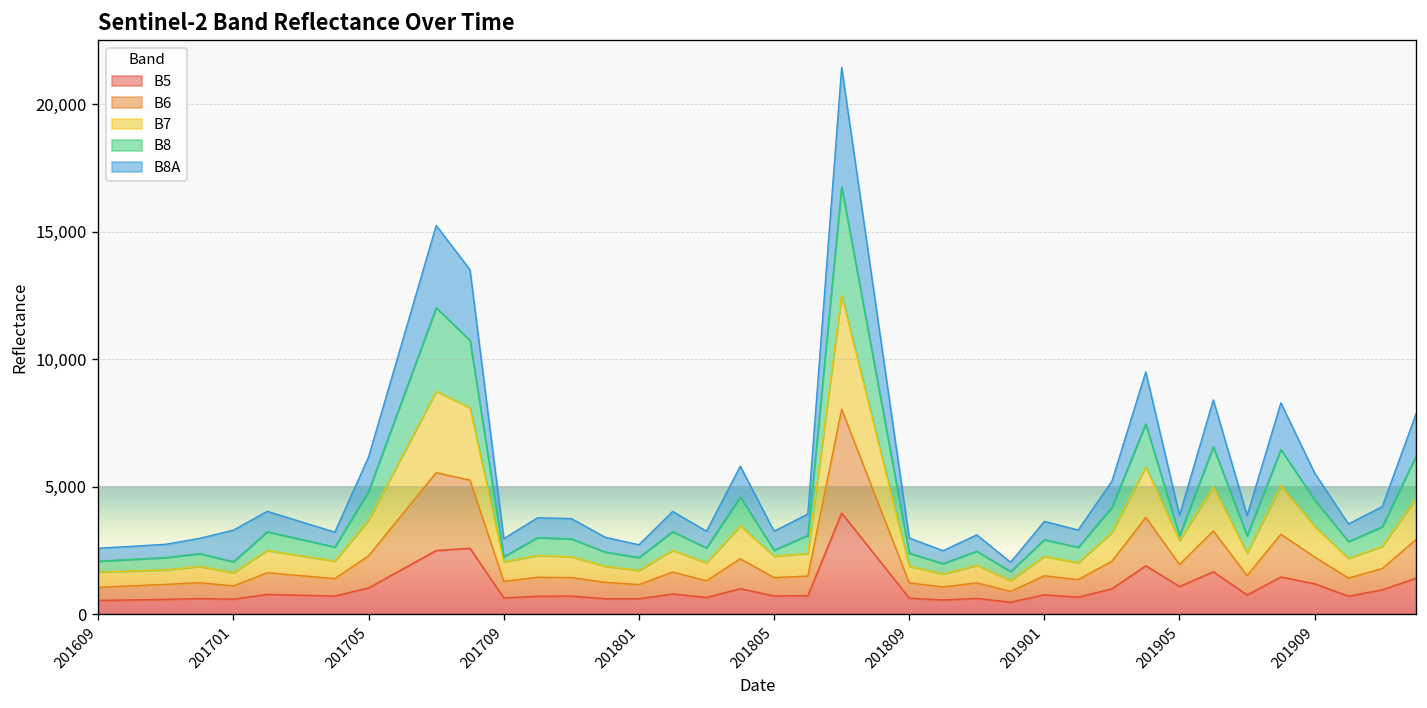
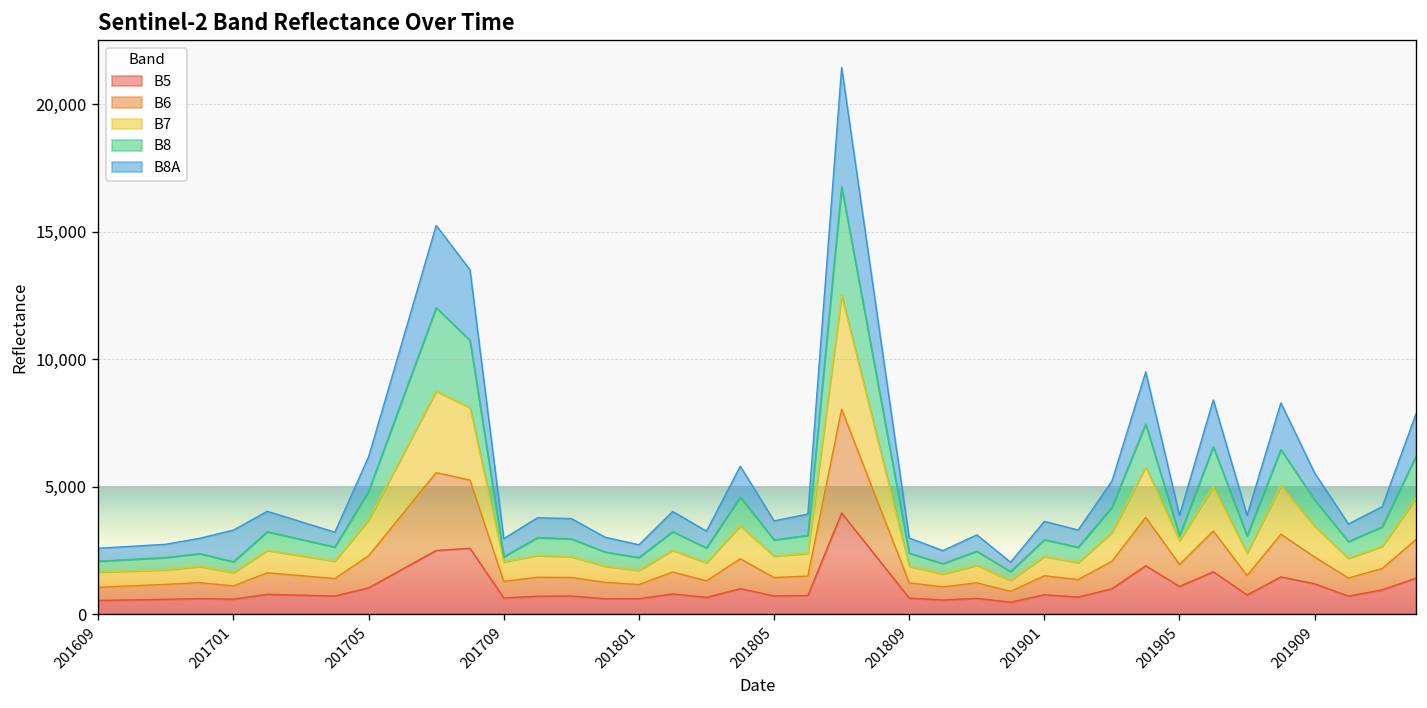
  {
    "B8": {
      "201609": "400",
      "201701": "400",
      "201705": "1,100",
      "201709": "200",
      "201801": "500",
-     "201805": "200",
+     "201805": "600",
      "201809": "500",
      "201901": "700",
      "201905": "200",
      "201909": "1,000"
    },
    "B8A": {
      "201609": "500",
      "201701": "1,200",
      "201705": "1,300",
      "201709": "700",
      "201801": "500",
      "201805": "700",
      "201809": "600",
      "201901": "700",
      "201905": "800",
      "201909": "1,100"
    }
  }
